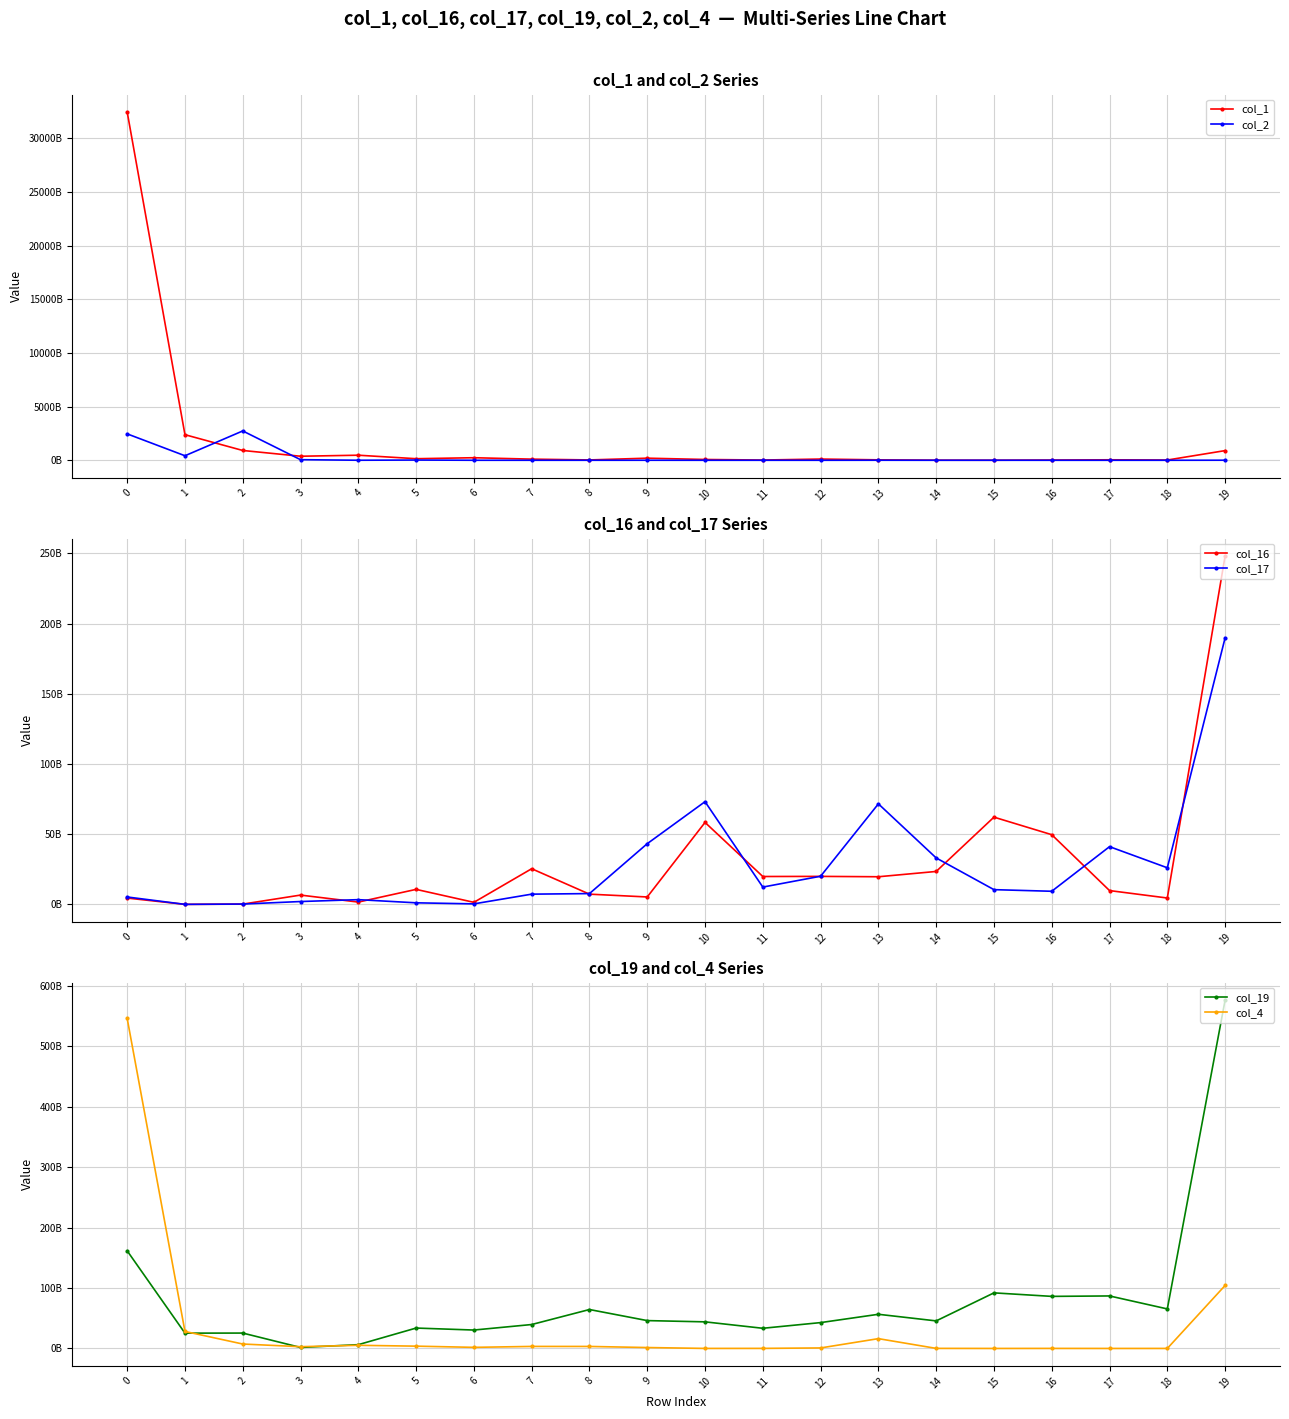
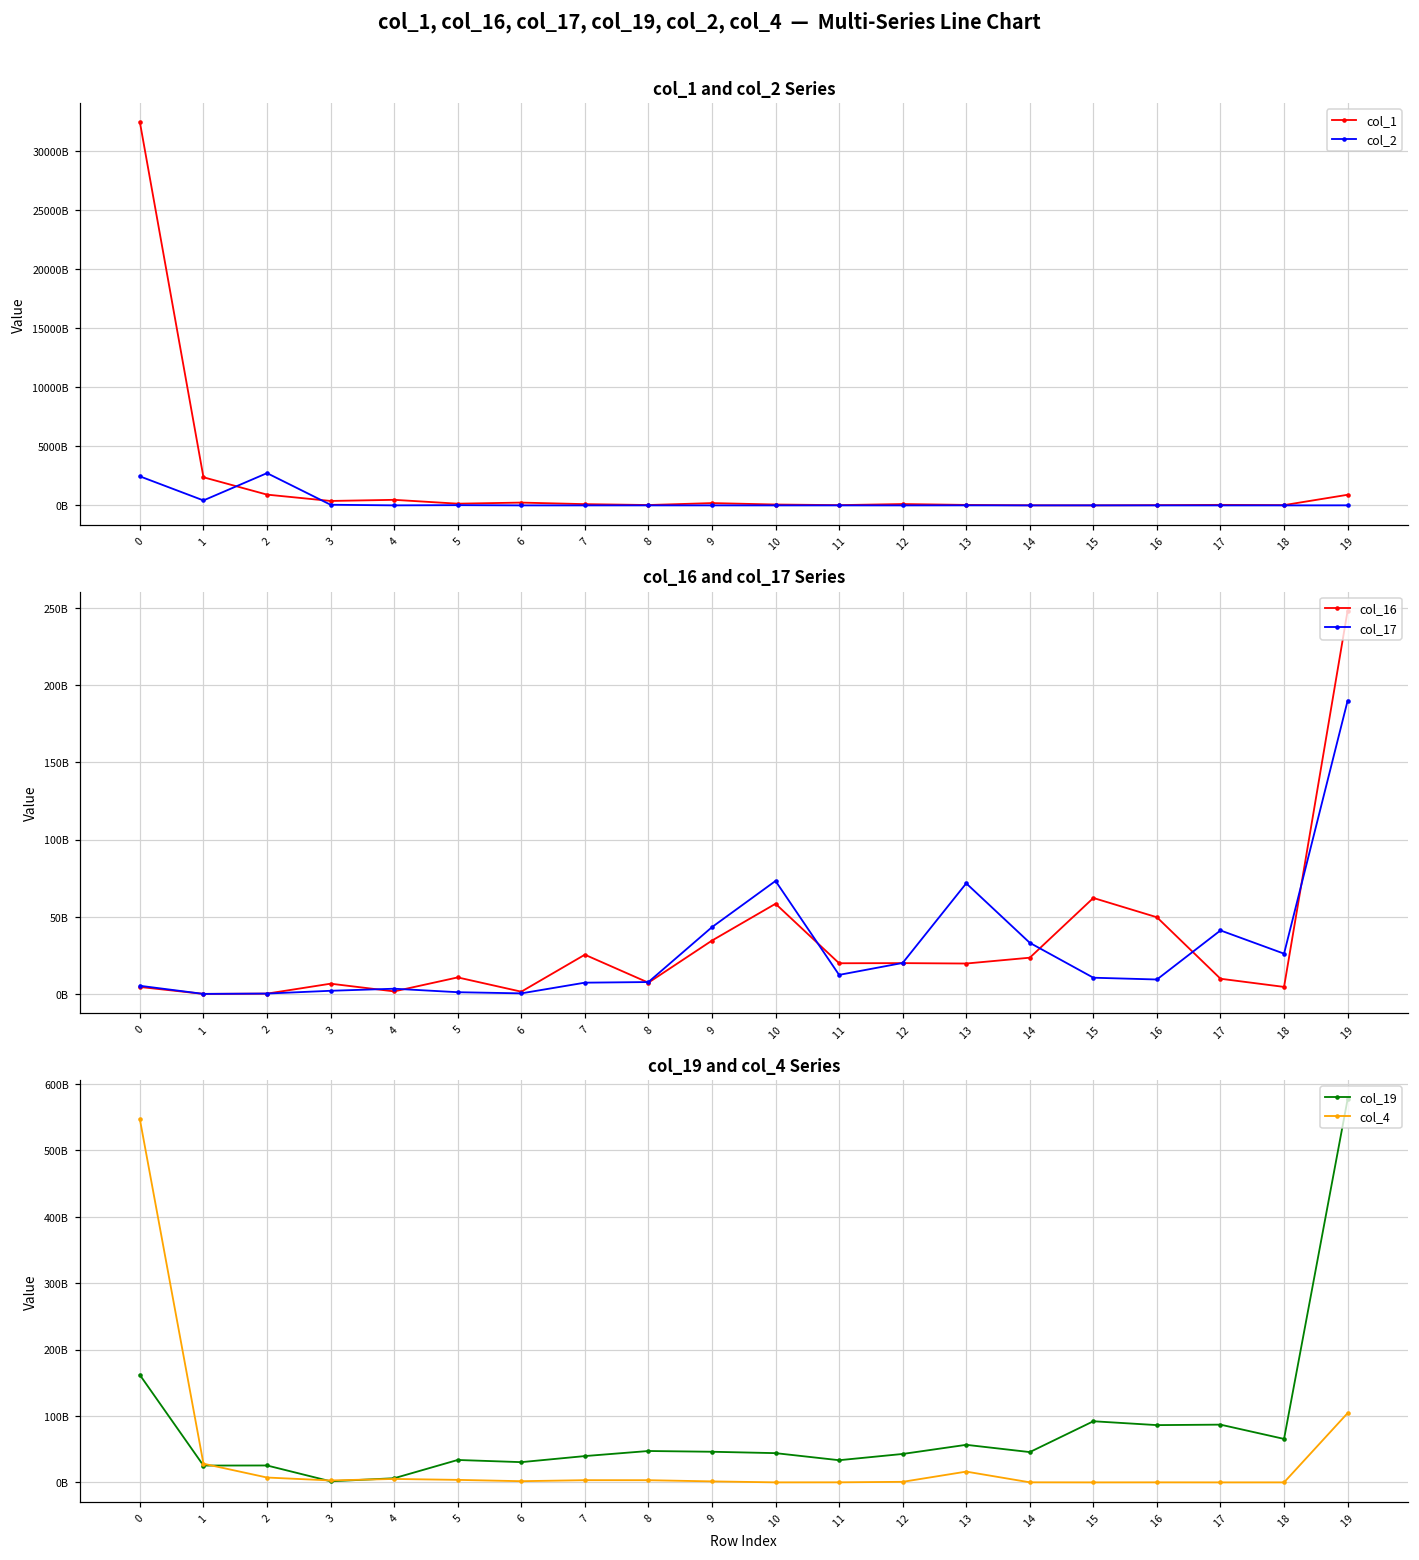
  {
    "col_1 and col_2 Series": {
      "col_1": {
        "0": 32400000000000,
        "1": 2400000000000,
        "2": 900000000000,
        "3": 400000000000,
        "4": 500000000000,
        "6": 200000000000,
        "19": 900000000000
      },
      "col_2": {
        "0": 2500000000000,
        "1": 400000000000,
        "2": 2700000000000,
        "3": 100000000000,
        "4": 0,
        "6": 0,
        "19": 0
      }
    },
    "col_16 and col_17 Series": {
      "col_16": {
        "3": 7000000000,
        "5": 11000000000,
        "7": 25000000000,
-       "9": 5000000000,
+       "9": 35000000000,
        "10": 58000000000,
        "11": 20000000000,
        "13": 20000000000,
        "14": 23000000000,
        "15": 62000000000,
        "16": 50000000000,
        "17": 10000000000,
        "18": 5000000000
      },
      "col_17": {
        "3": 2000000000,
        "5": 1000000000,
        "7": 7000000000,
        "9": 43000000000,
        "10": 73000000000,
        "11": 12000000000,
        "13": 72000000000,
        "14": 33000000000,
        "15": 10000000000,
        "16": 9000000000,
        "17": 41000000000,
        "18": 26000000000,
        "19": 190000000000
      }
    },
    "col_19 and col_4 Series": {
      "col_19": {
        "0": 160000000000,
        "2": 30000000000,
        "5": 30000000000,
        "6": 30000000000,
        "7": 40000000000,
-       "8": 60000000000,
+       "8": 50000000000,
        "9": 50000000000,
        "10": 40000000000,
        "11": 30000000000,
        "12": 40000000000,
        "13": 60000000000,
        "14": 50000000000,
        "15": 90000000000,
        "16": 90000000000,
        "17": 90000000000,
        "18": 70000000000
      },
      "col_4": {
        "0": 550000000000,
        "2": 10000000000,
        "5": 0,
        "6": 0,
        "7": 0,
        "8": 0,
        "9": 0,
        "10": 0,
        "11": 0,
        "12": 0,
        "13": 20000000000,
        "14": 0,
        "15": 0,
        "16": 0,
        "17": 0,
        "18": 0,
        "19": 100000000000
      }
    }
  }
